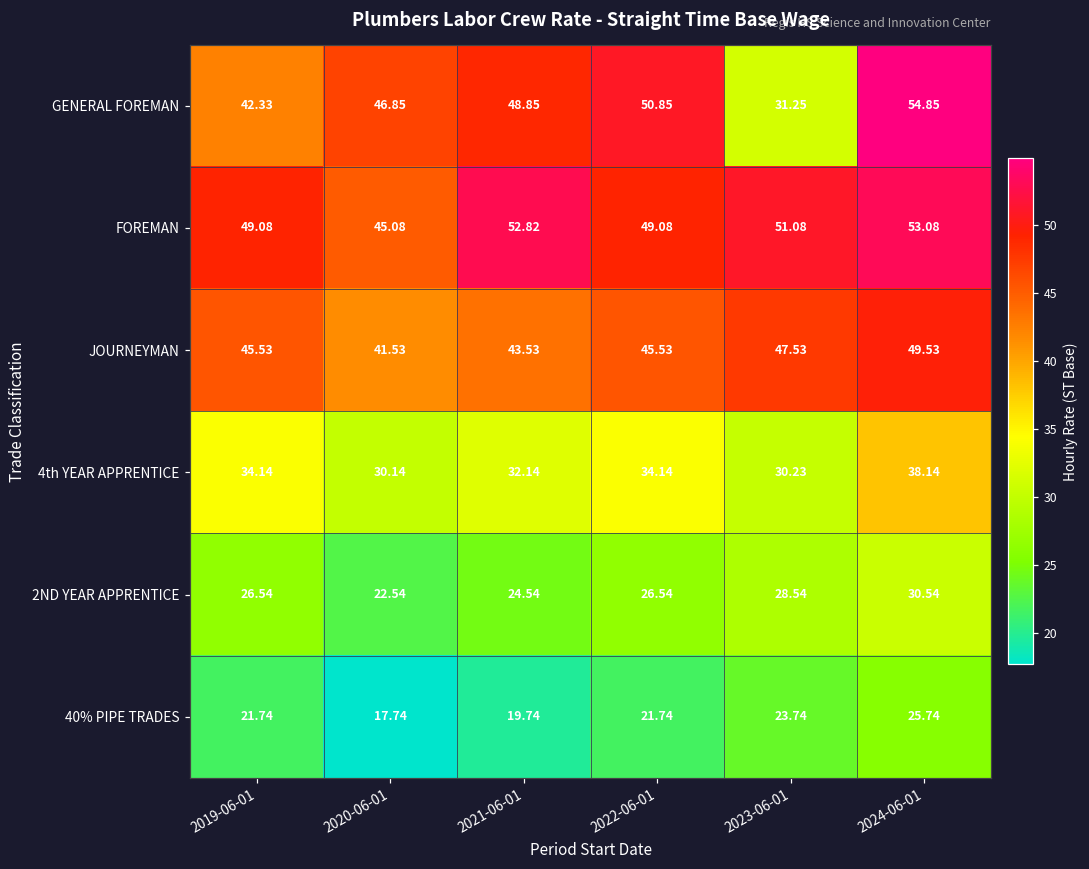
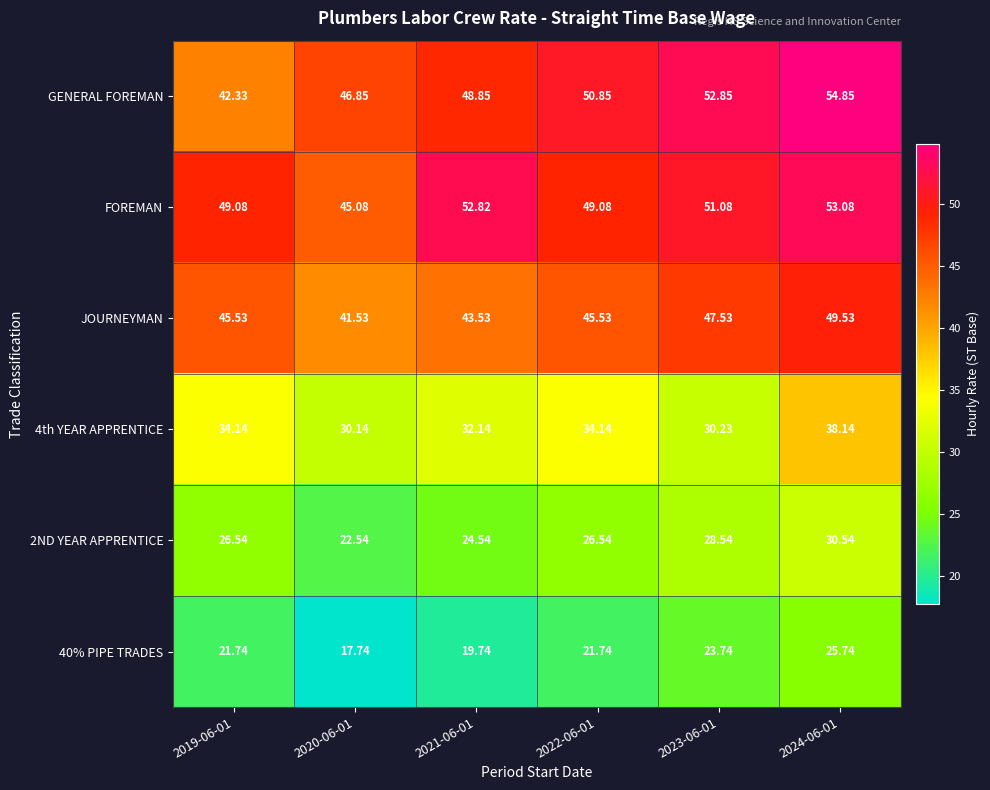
  {
    "GENERAL FOREMAN": {
      "2019-06-01": 42.33,
      "2020-06-01": 46.85,
      "2021-06-01": 48.85,
      "2022-06-01": 50.85,
-     "2023-06-01": 31.25,
+     "2023-06-01": 52.85,
      "2024-06-01": 54.85
    },
    "FOREMAN": {
      "2019-06-01": 49.08,
      "2020-06-01": 45.08,
      "2021-06-01": 52.82,
      "2022-06-01": 49.08,
      "2023-06-01": 51.08,
      "2024-06-01": 53.08
    },
    "JOURNEYMAN": {
      "2019-06-01": 45.53,
      "2020-06-01": 41.53,
      "2021-06-01": 43.53,
      "2022-06-01": 45.53,
      "2023-06-01": 47.53,
      "2024-06-01": 49.53
    },
    "4th YEAR APPRENTICE": {
      "2019-06-01": 34.14,
      "2020-06-01": 30.14,
      "2021-06-01": 32.14,
      "2022-06-01": 34.14,
      "2023-06-01": 30.23,
      "2024-06-01": 38.14
    },
    "2ND YEAR APPRENTICE": {
      "2019-06-01": 26.54,
      "2020-06-01": 22.54,
      "2021-06-01": 24.54,
      "2022-06-01": 26.54,
      "2023-06-01": 28.54,
      "2024-06-01": 30.54
    },
    "40% PIPE TRADES": {
      "2019-06-01": 21.74,
      "2020-06-01": 17.74,
      "2021-06-01": 19.74,
      "2022-06-01": 21.74,
      "2023-06-01": 23.74,
      "2024-06-01": 25.74
    }
  }
